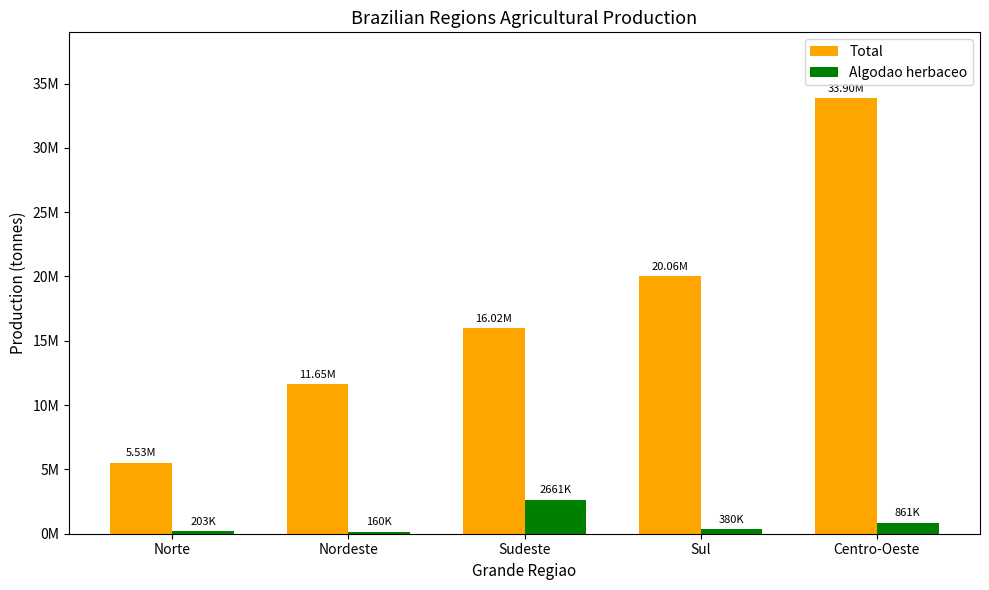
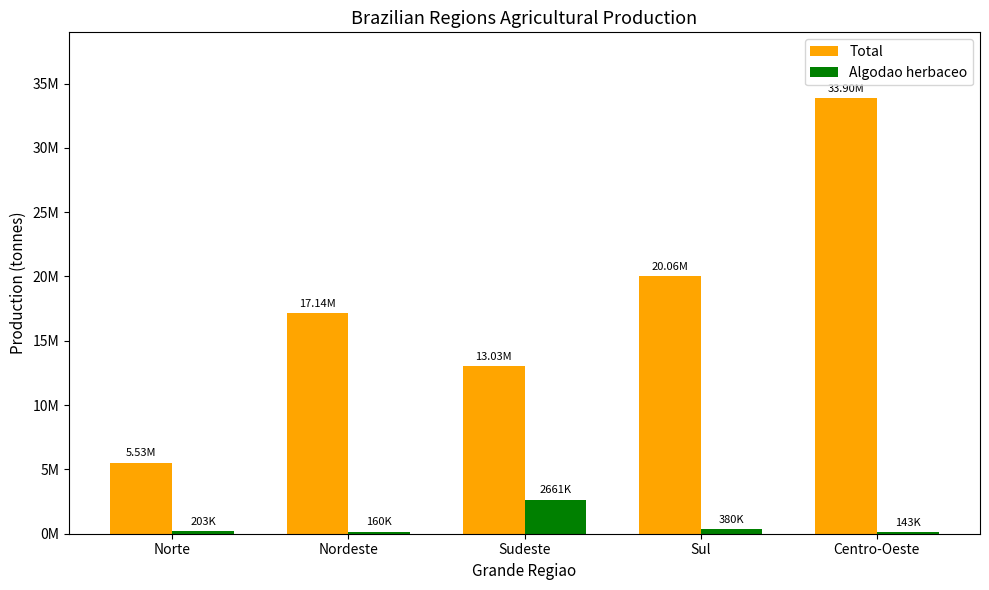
  {
    "Total": {
      "Norte": "5.53M",
-     "Nordeste": "11.65M",
-     "Sudeste": "16.02M",
+     "Nordeste": "17.14M",
+     "Sudeste": "13.03M",
      "Sul": "20.06M"
    },
    "Algodao herbaceo": {
      "Norte": "203K",
      "Nordeste": "160K",
      "Sudeste": "2661K",
      "Sul": "380K",
-     "Centro-Oeste": "861K"
+     "Centro-Oeste": "143K"
    }
  }
